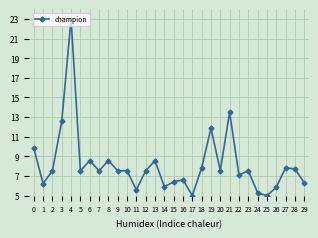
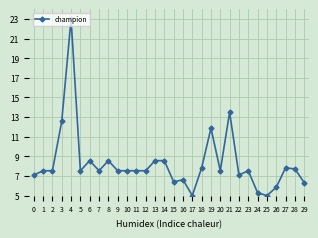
  {
-   "0": 10,
-   "1": 6,
+   "0": 7,
+   "1": 8,
    "2": 8,
    "3": 13,
    "5": 8,
    "6": 9,
    "7": 8,
    "8": 9,
    "9": 8,
    "10": 8,
-   "11": 6,
+   "11": 8,
    "12": 8,
    "13": 9,
-   "14": 6,
+   "14": 9,
    "15": 6,
    "16": 7,
    "17": 5,
    "18": 8,
    "19": 12,
    "20": 8,
    "21": 13,
    "22": 7,
    "23": 8,
    "24": 5,
    "25": 5,
    "26": 6,
    "27": 8,
    "28": 8,
    "29": 6
  }
